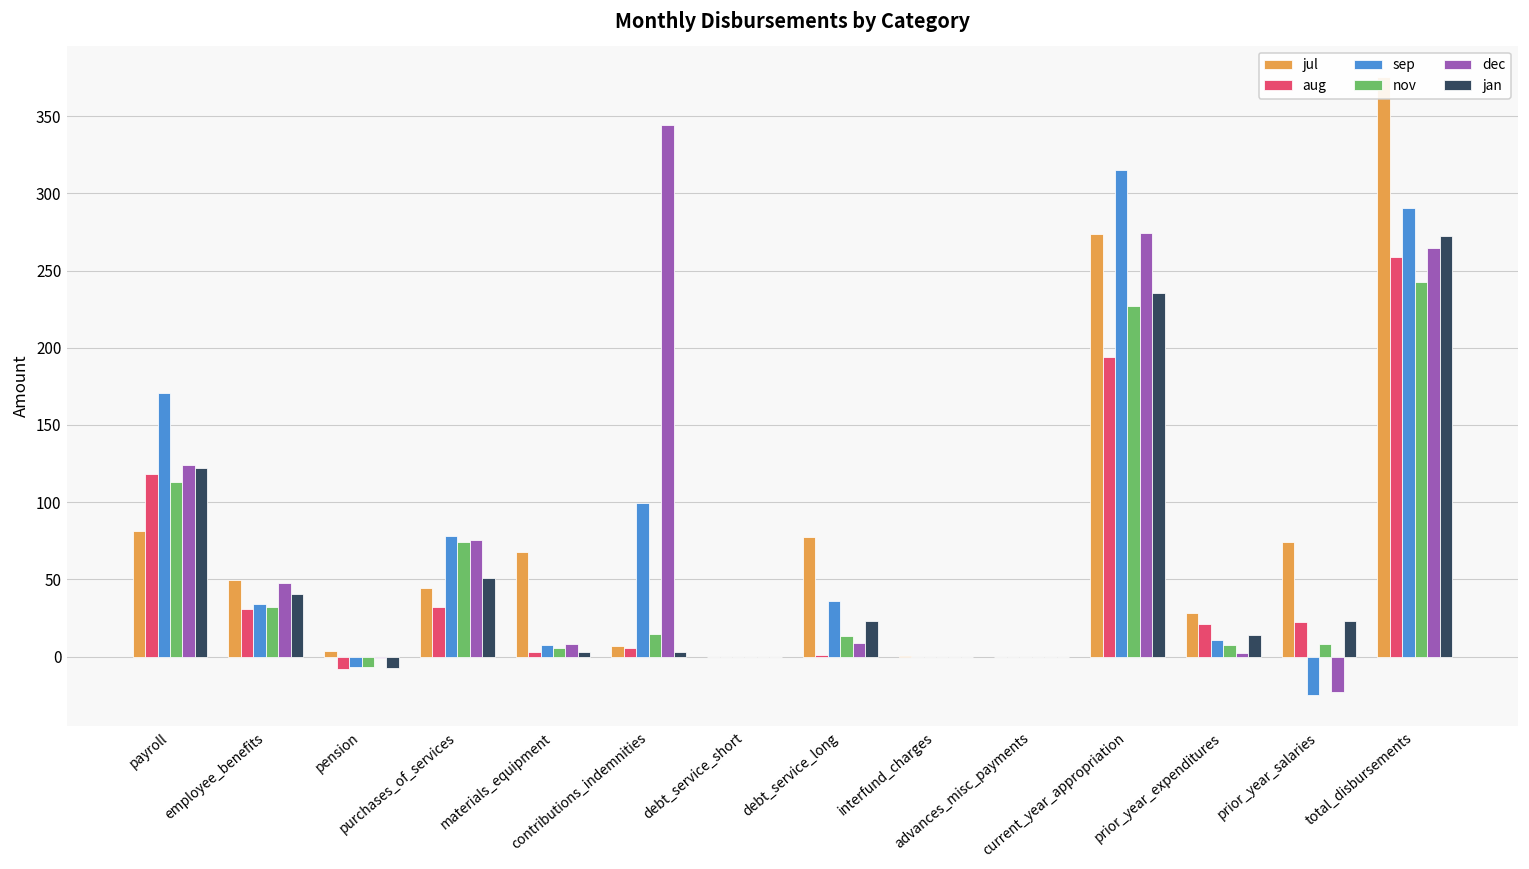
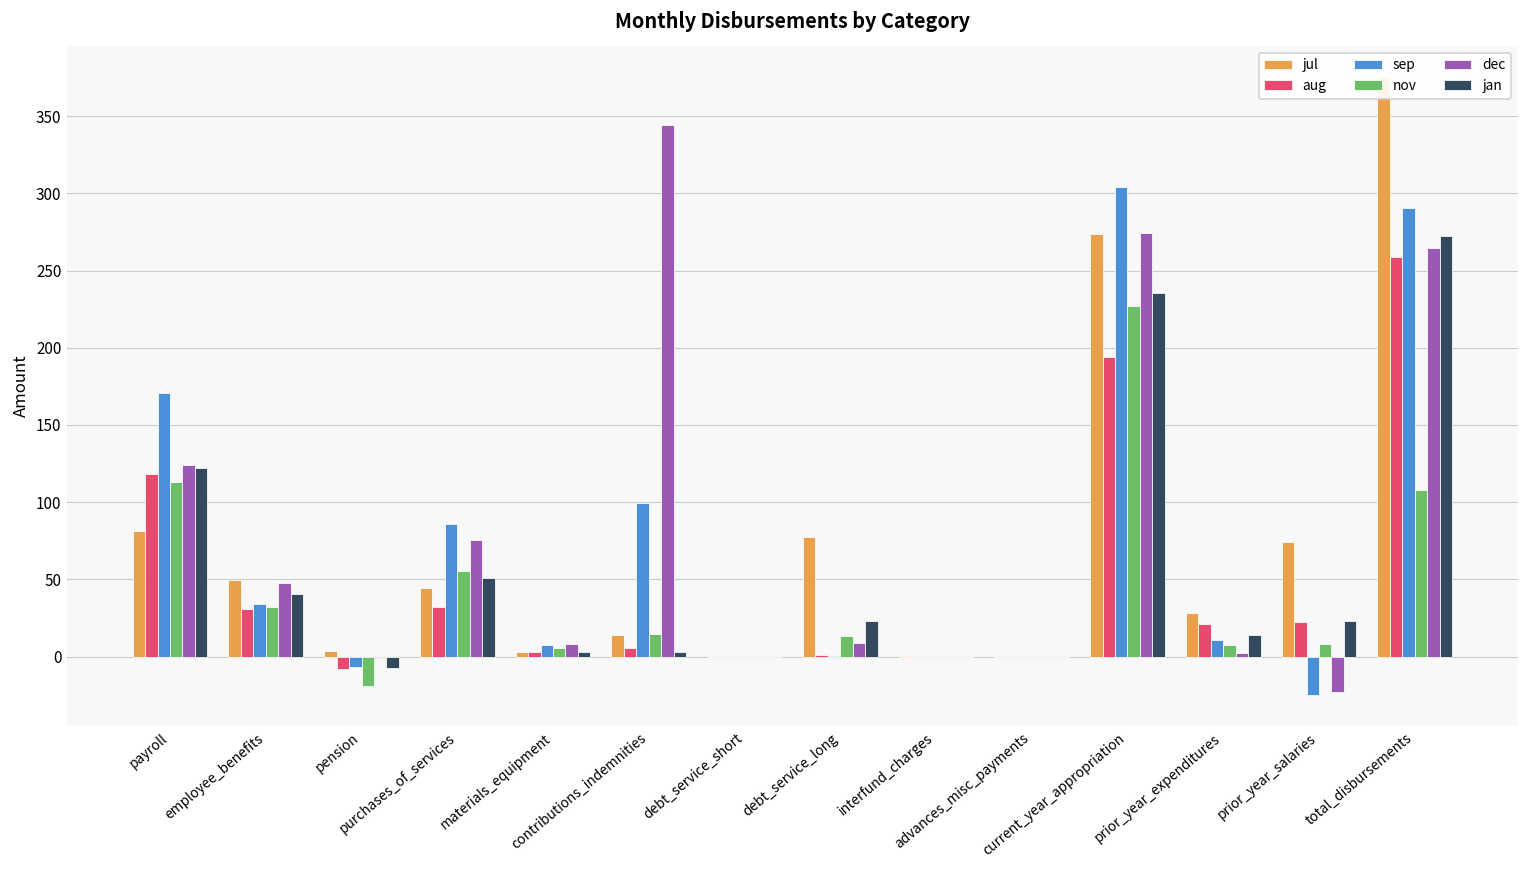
  {
    "jul": {
      "payroll": 81,
      "employee_benefits": 50,
      "pension": 4,
      "purchases_of_services": 44,
-     "materials_equipment": 68,
-     "contributions_indemnities": 7,
+     "materials_equipment": 3,
+     "contributions_indemnities": 14,
      "debt_service_short": 0,
      "debt_service_long": 77,
      "advances_misc_payments": 0,
      "current_year_appropriation": 274,
      "prior_year_expenditures": 28,
      "prior_year_salaries": 74
    },
    "aug": {
      "payroll": 118,
      "employee_benefits": 31,
      "pension": -8,
      "purchases_of_services": 32,
      "materials_equipment": 3,
      "contributions_indemnities": 6,
      "debt_service_short": 0,
      "interfund_charges": 0,
      "advances_misc_payments": 0,
      "current_year_appropriation": 194,
      "prior_year_expenditures": 21,
      "prior_year_salaries": 23,
      "total_disbursements": 259
    },
    "sep": {
      "payroll": 171,
      "employee_benefits": 34,
      "pension": -7,
-     "purchases_of_services": 78,
+     "purchases_of_services": 86,
      "materials_equipment": 8,
      "contributions_indemnities": 99,
      "debt_service_short": 0,
-     "debt_service_long": 36,
+     "debt_service_long": 0,
      "interfund_charges": 0,
      "advances_misc_payments": 0,
-     "current_year_appropriation": 315,
+     "current_year_appropriation": 304,
      "prior_year_expenditures": 11,
      "prior_year_salaries": -25,
      "total_disbursements": 290
    },
    "nov": {
      "payroll": 113,
      "employee_benefits": 32,
-     "pension": -7,
-     "purchases_of_services": 74,
+     "pension": -19,
+     "purchases_of_services": 56,
      "materials_equipment": 6,
      "contributions_indemnities": 15,
      "debt_service_short": 0,
      "debt_service_long": 13,
      "interfund_charges": 0,
      "advances_misc_payments": 0,
      "current_year_appropriation": 227,
      "prior_year_expenditures": 8,
      "prior_year_salaries": 8,
-     "total_disbursements": 243
+     "total_disbursements": 108
    },
    "dec": {
      "payroll": 124,
      "employee_benefits": 48,
      "purchases_of_services": 75,
      "materials_equipment": 8,
      "contributions_indemnities": 344,
      "debt_service_short": 0,
      "debt_service_long": 9,
      "interfund_charges": 0,
      "advances_misc_payments": 0,
      "current_year_appropriation": 275,
      "prior_year_expenditures": 3,
      "prior_year_salaries": -23,
      "total_disbursements": 265
    },
    "jan": {
      "payroll": 122,
      "employee_benefits": 41,
      "pension": -7,
      "purchases_of_services": 51,
      "materials_equipment": 3,
      "contributions_indemnities": 3,
      "debt_service_short": 0,
      "debt_service_long": 23,
      "interfund_charges": 0,
      "advances_misc_payments": 0,
      "current_year_appropriation": 236,
      "prior_year_expenditures": 14,
      "prior_year_salaries": 23,
      "total_disbursements": 273
    }
  }
